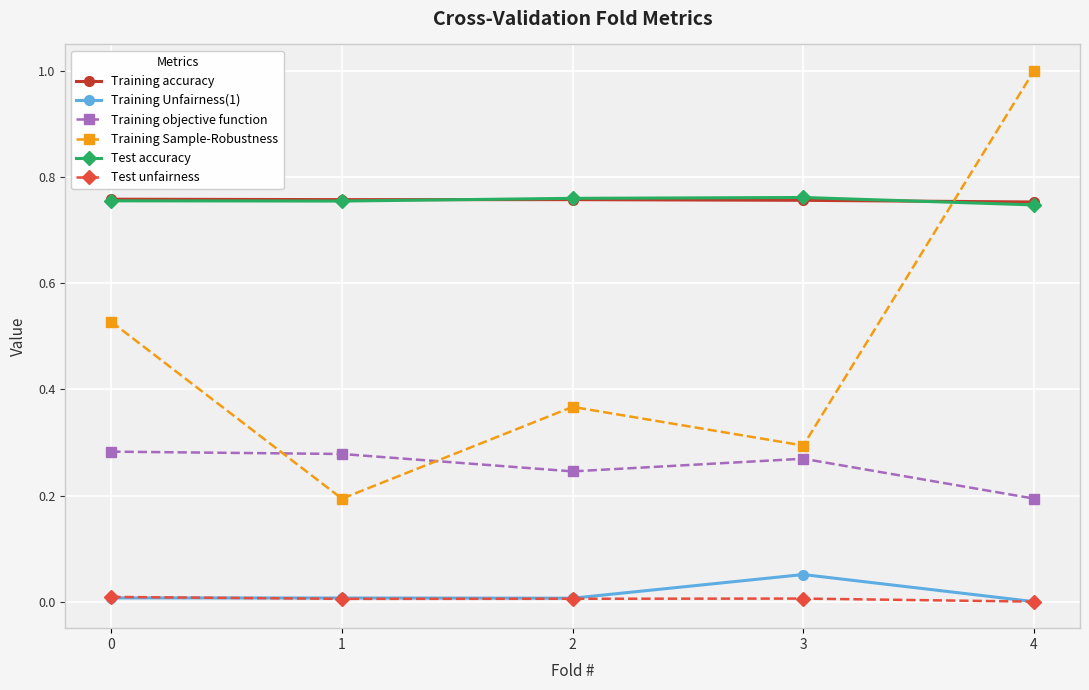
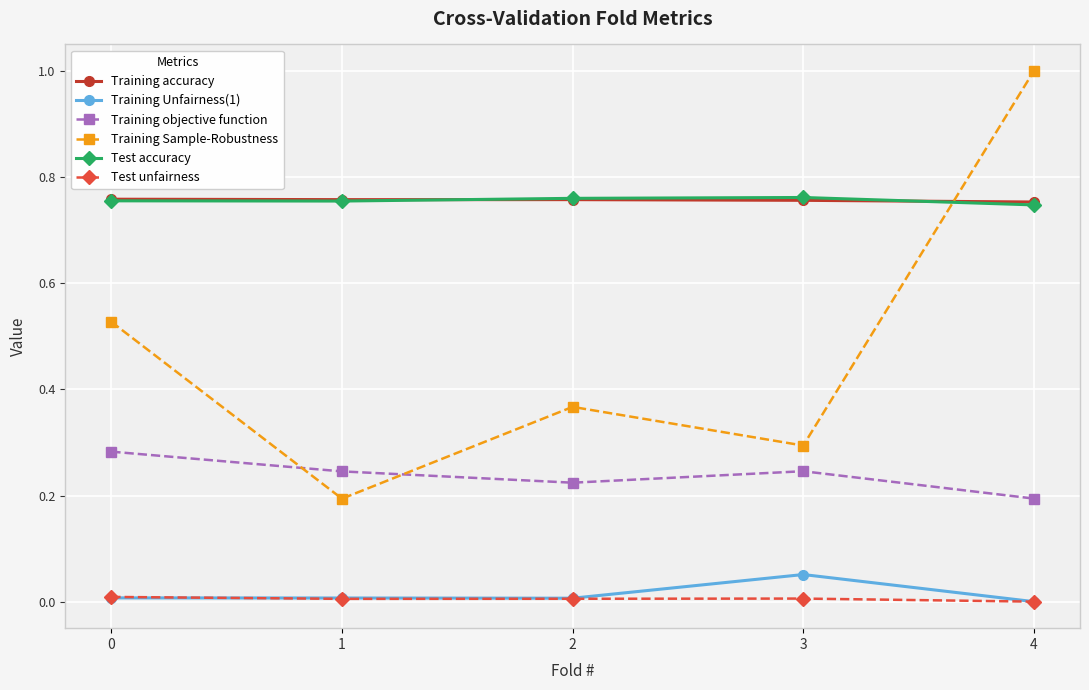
  {
    "Training Unfairness(1)": {
      "3": 0.05
    },
    "Training objective function": {
      "0": 0.28,
-     "1": 0.28,
-     "2": 0.25,
-     "3": 0.27,
+     "1": 0.25,
+     "2": 0.22,
+     "3": 0.25,
      "4": 0.19
    },
    "Training Sample-Robustness": {
      "0": 0.53,
      "1": 0.19,
      "2": 0.37,
      "3": 0.29,
      "4": 1.00
    },
    "Test accuracy": {
      "3": 0.76,
      "4": 0.75
    }
  }
